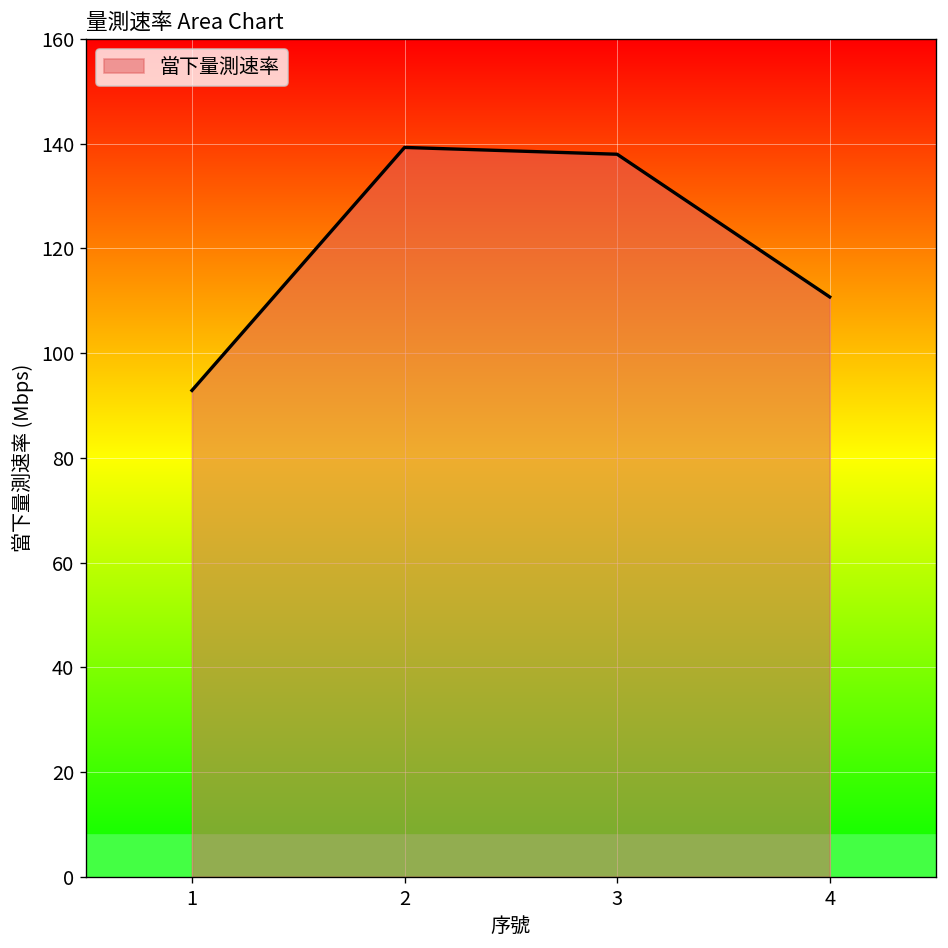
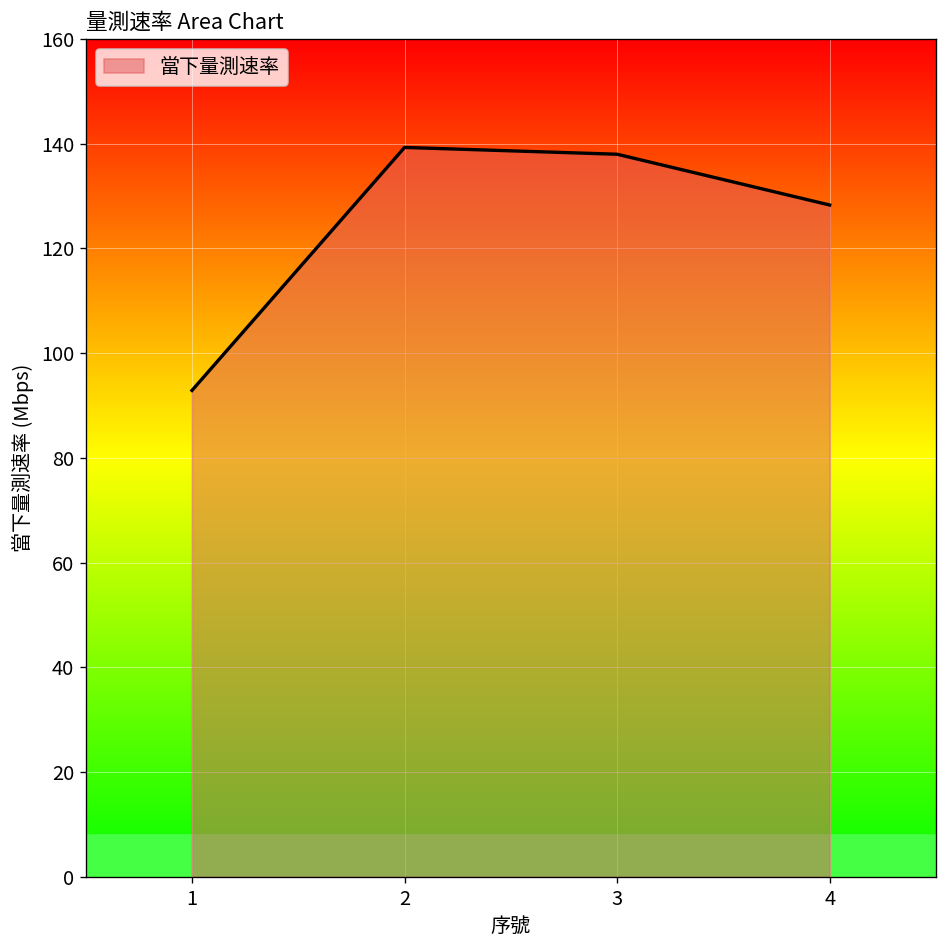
  {
    "1": 93,
    "2": 139,
    "3": 138,
-   "4": 111
+   "4": 128
  }
